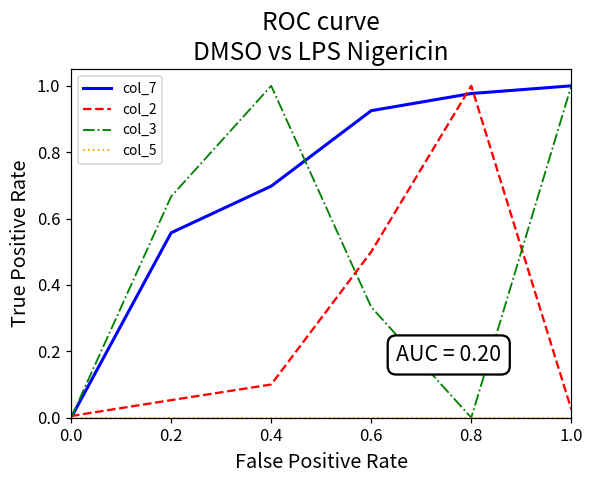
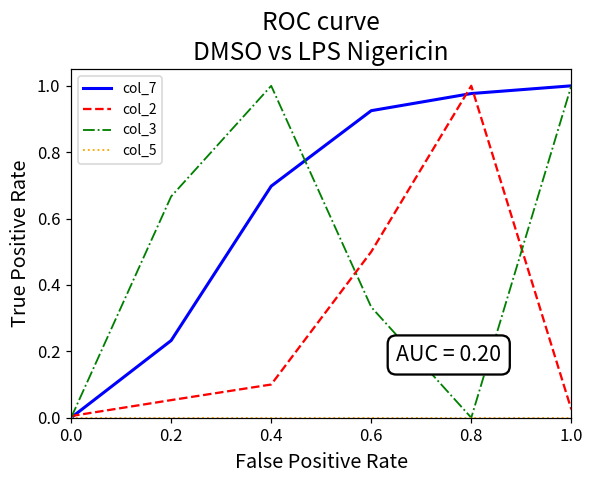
  {
    "col_7": {
-     "0.2": 0.56,
+     "0.2": 0.23,
      "0.4": 0.70,
      "0.6": 0.93,
      "0.8": 0.98
    },
    "col_2": {
      "0.2": 0.05,
      "0.4": 0.10,
      "0.6": 0.50,
      "0.8": 1.00,
      "1.0": 0.03
    },
    "col_3": {
      "0.2": 0.67,
      "0.4": 1.00,
      "0.6": 0.33
    },
    "col_5": {
      "0.2": 0.00,
      "0.4": 0.00,
      "0.6": 0.00,
      "1.0": 0.00
    }
  }
